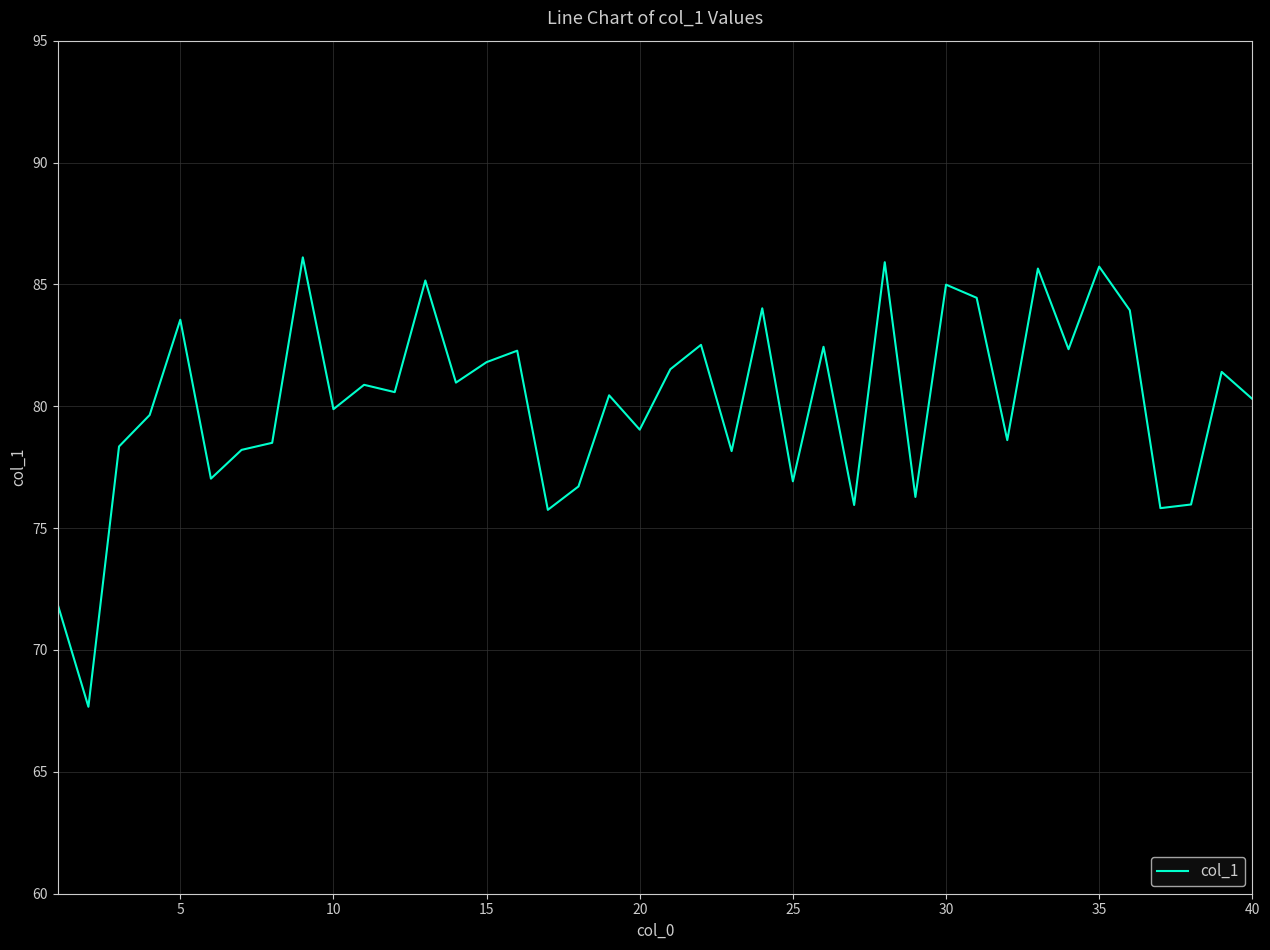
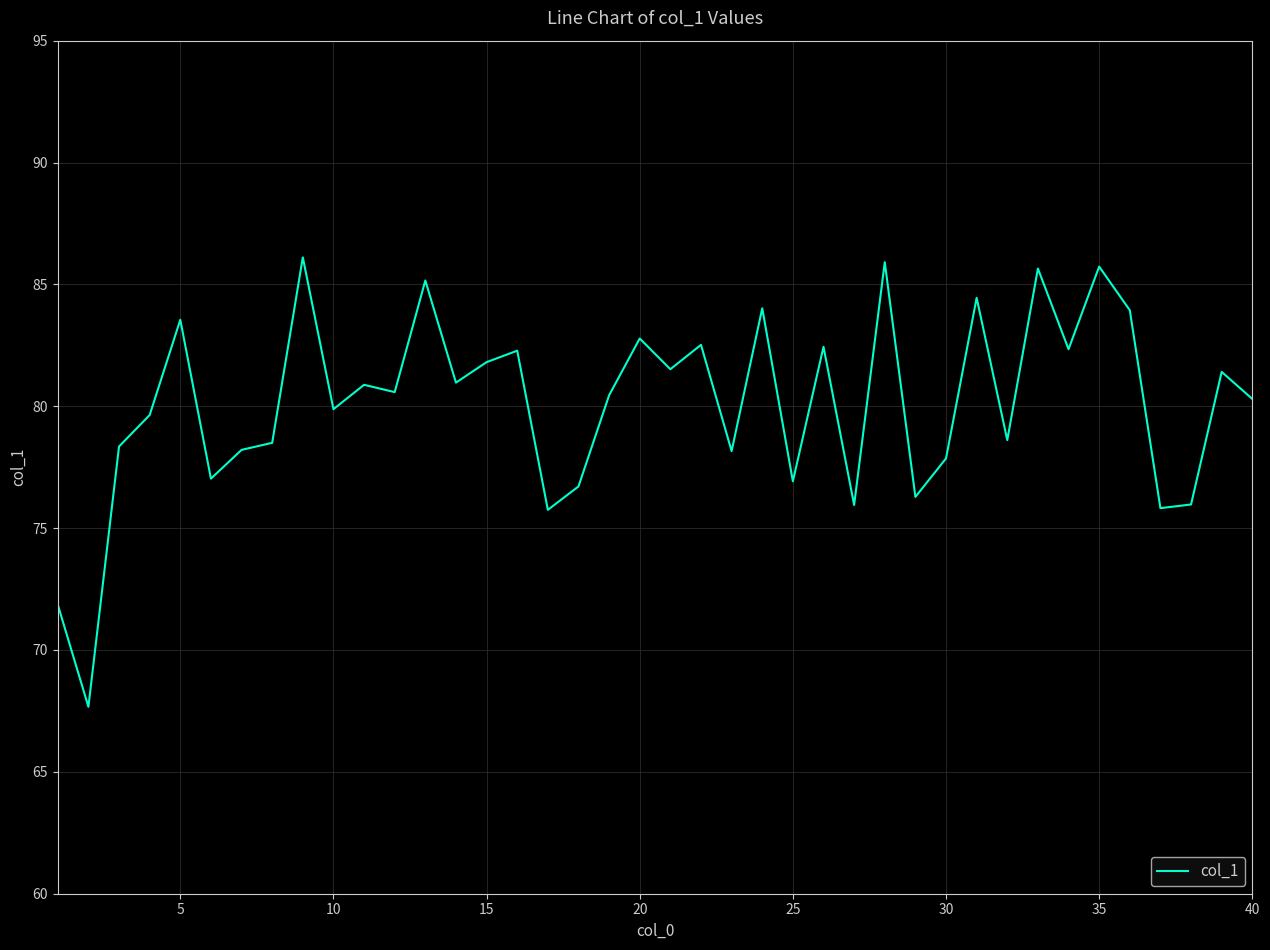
  {
    "5": 83.6,
    "10": 79.9,
    "15": 81.8,
-   "20": 79.0,
+   "20": 82.8,
    "25": 76.9,
-   "30": 85.0,
+   "30": 77.9,
    "35": 85.7,
    "40": 80.3
  }
